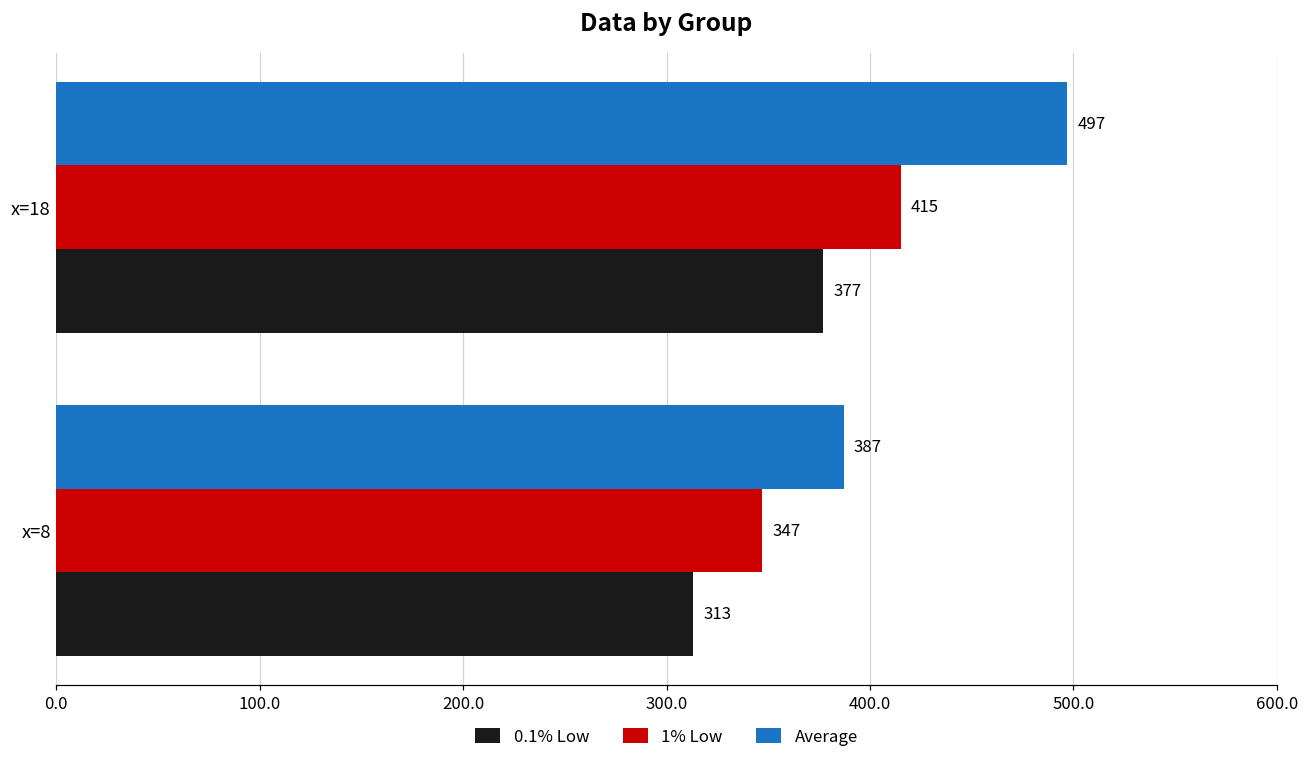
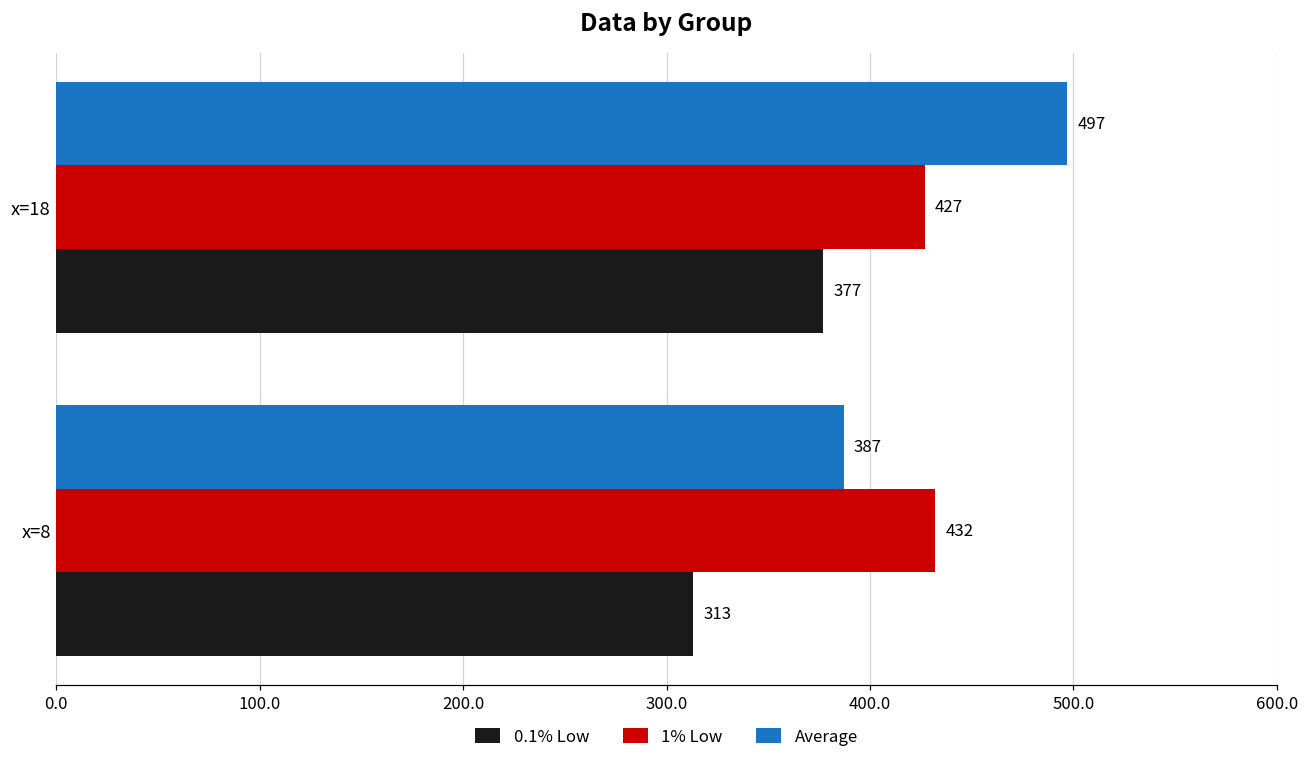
  {
    "0.1% Low": {
      "x=18": 377,
      "x=8": 313
    },
    "1% Low": {
-     "x=18": 415,
-     "x=8": 347
+     "x=18": 427,
+     "x=8": 432
    },
    "Average": {
      "x=18": 497,
      "x=8": 387
    }
  }
